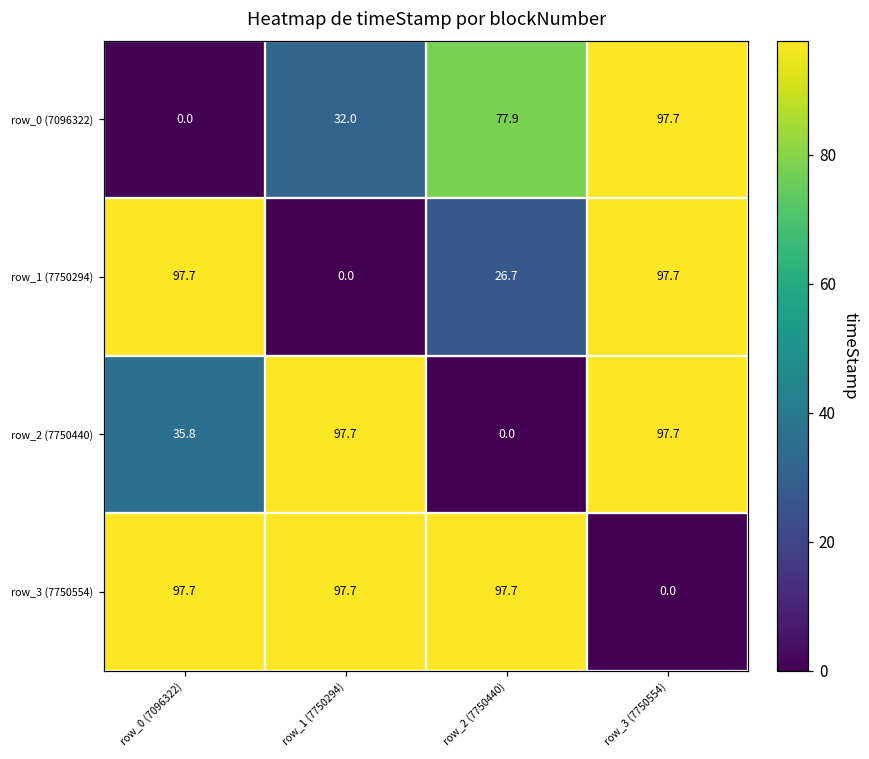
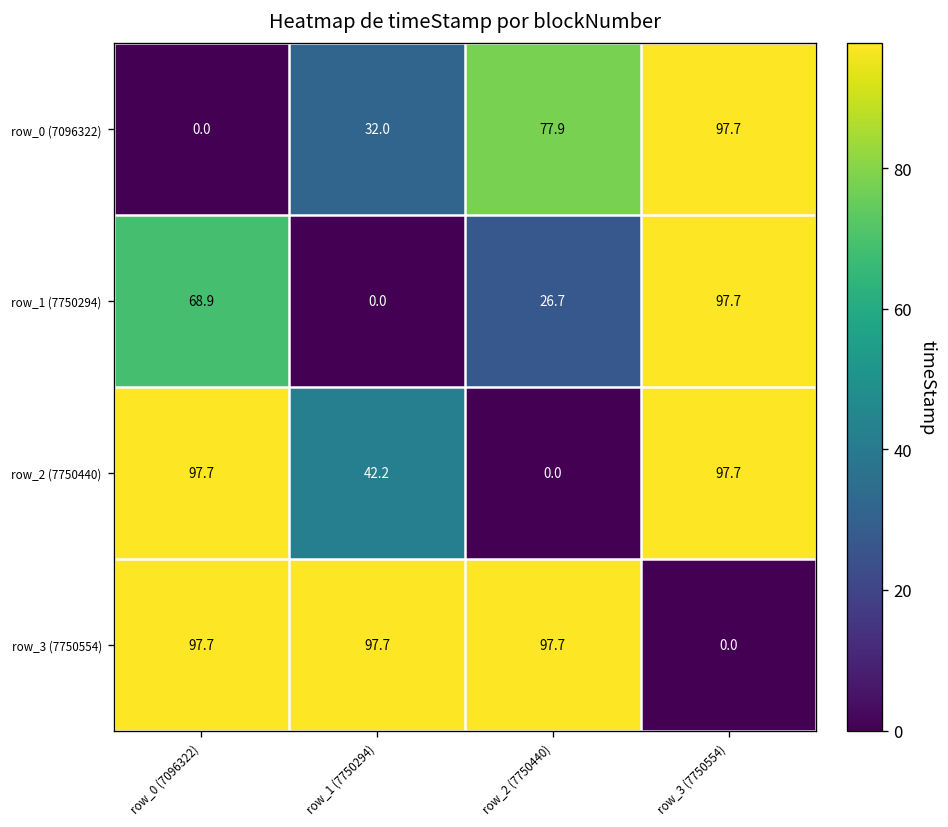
  {
    "row_0 (7096322)": {
      "row_0 (7096322)": 0.0,
      "row_1 (7750294)": 32.0,
      "row_2 (7750440)": 77.9,
      "row_3 (7750554)": 97.7
    },
    "row_1 (7750294)": {
-     "row_0 (7096322)": 97.7,
+     "row_0 (7096322)": 68.9,
      "row_1 (7750294)": 0.0,
      "row_2 (7750440)": 26.7,
      "row_3 (7750554)": 97.7
    },
    "row_2 (7750440)": {
-     "row_0 (7096322)": 35.8,
-     "row_1 (7750294)": 97.7,
+     "row_0 (7096322)": 97.7,
+     "row_1 (7750294)": 42.2,
      "row_2 (7750440)": 0.0,
      "row_3 (7750554)": 97.7
    },
    "row_3 (7750554)": {
      "row_0 (7096322)": 97.7,
      "row_1 (7750294)": 97.7,
      "row_2 (7750440)": 97.7,
      "row_3 (7750554)": 0.0
    }
  }
